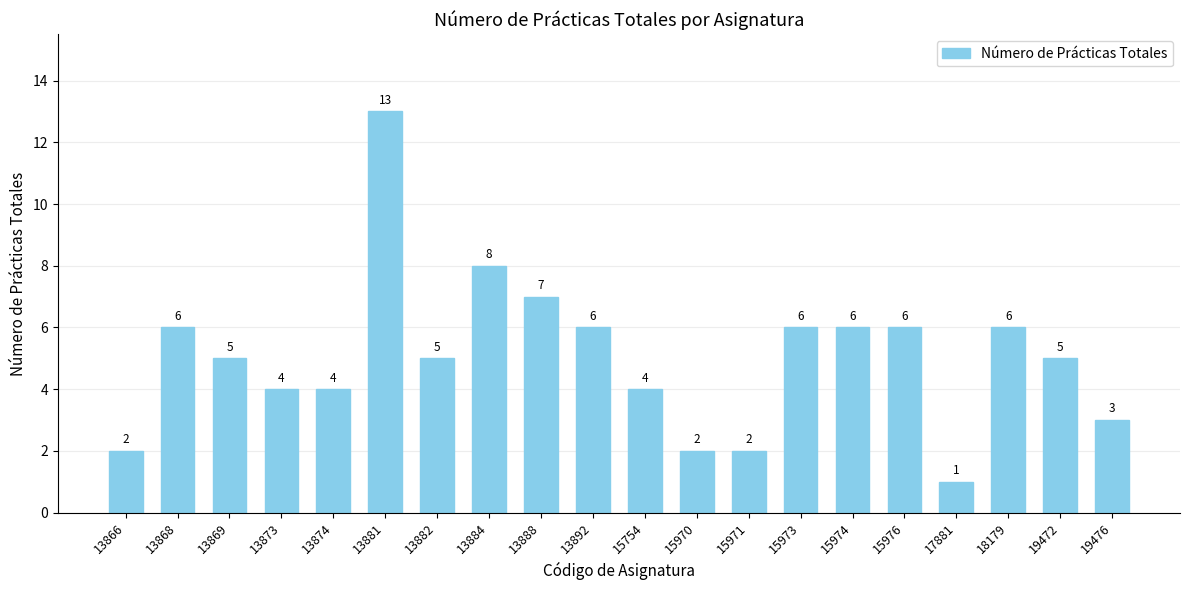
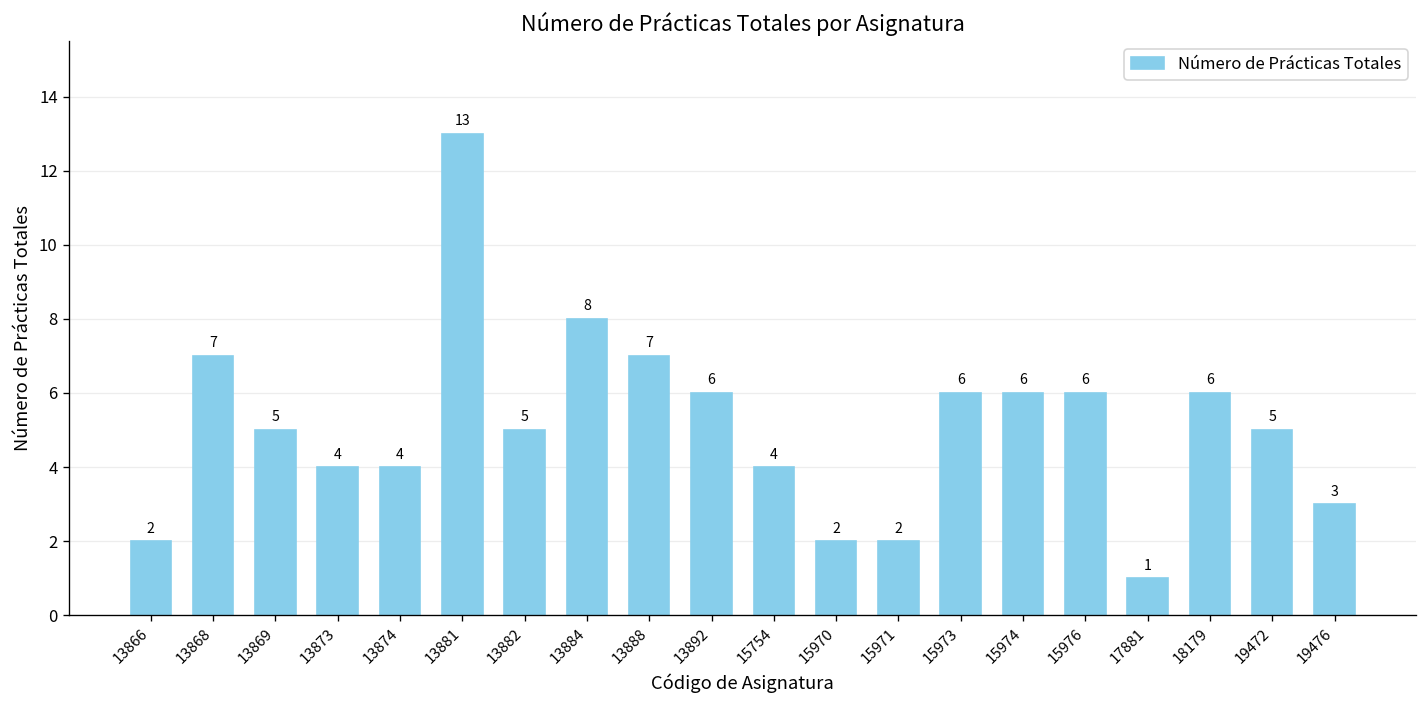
  {
    "13866": 2,
-   "13868": 6,
+   "13868": 7,
    "13869": 5,
    "13873": 4,
    "13874": 4,
    "13881": 13,
    "13882": 5,
    "13884": 8,
    "13888": 7,
    "13892": 6,
    "15754": 4,
    "15970": 2,
    "15971": 2,
    "15973": 6,
    "15974": 6,
    "15976": 6,
    "17881": 1,
    "18179": 6,
    "19472": 5,
    "19476": 3
  }
